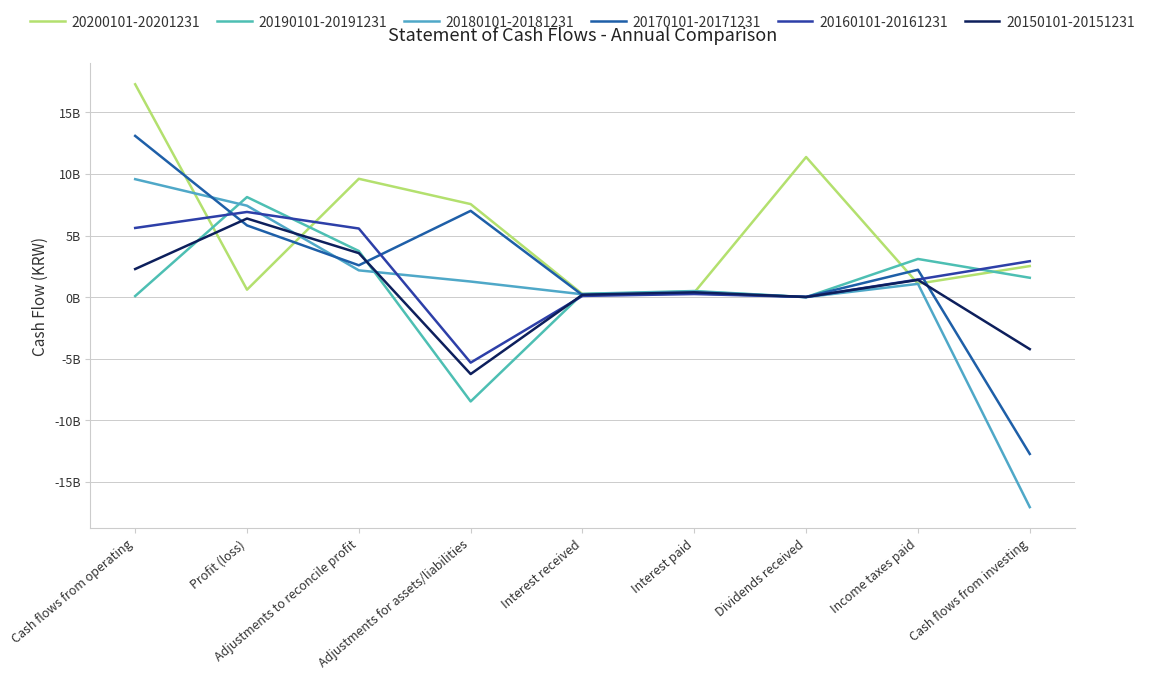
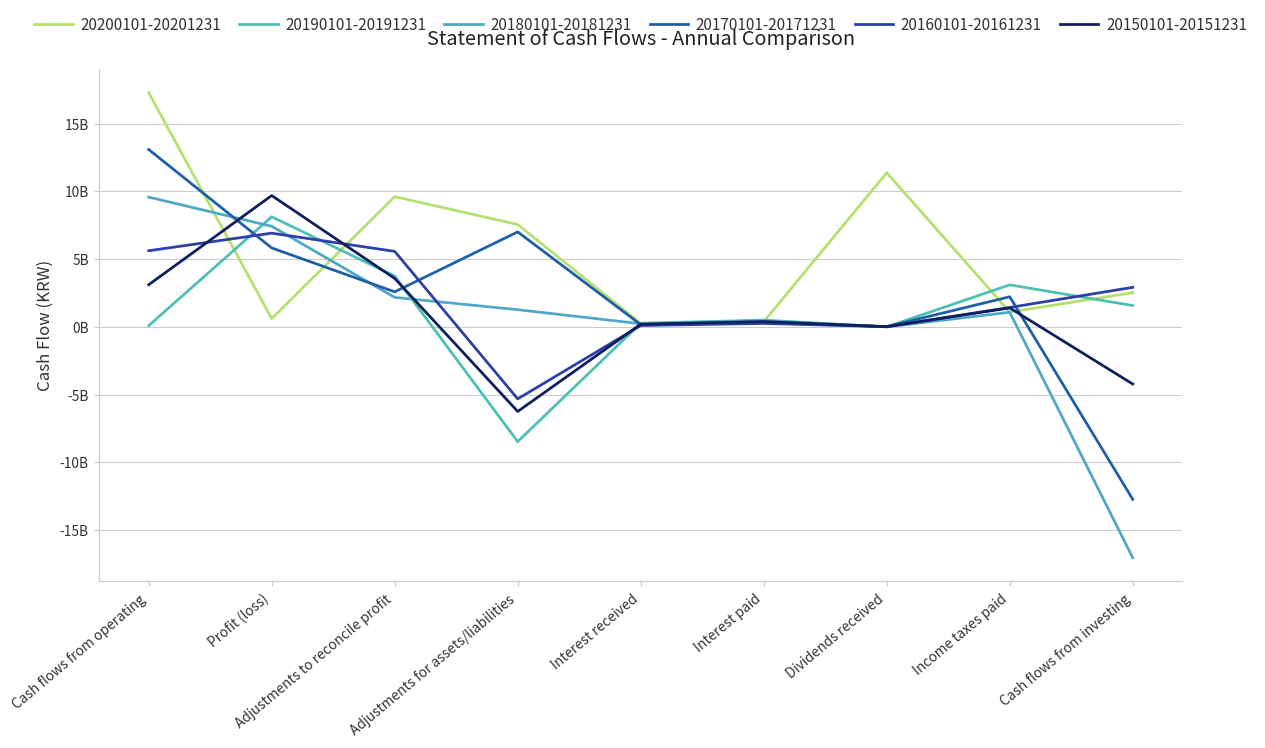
  {
    "20200101-20201231": {
      "Cash flows from operating": 17300000000,
      "Profit (loss)": 600000000,
      "Adjustments to reconcile profit": 9600000000,
      "Adjustments for assets/liabilities": 7600000000,
      "Dividends received": 11400000000,
      "Cash flows from investing": 2500000000
    },
    "20150101-20151231": {
-     "Cash flows from operating": 2300000000,
-     "Profit (loss)": 6400000000,
+     "Cash flows from operating": 3100000000,
+     "Profit (loss)": 9700000000,
      "Adjustments for assets/liabilities": -6200000000,
      "Cash flows from investing": -4200000000
    }
  }
